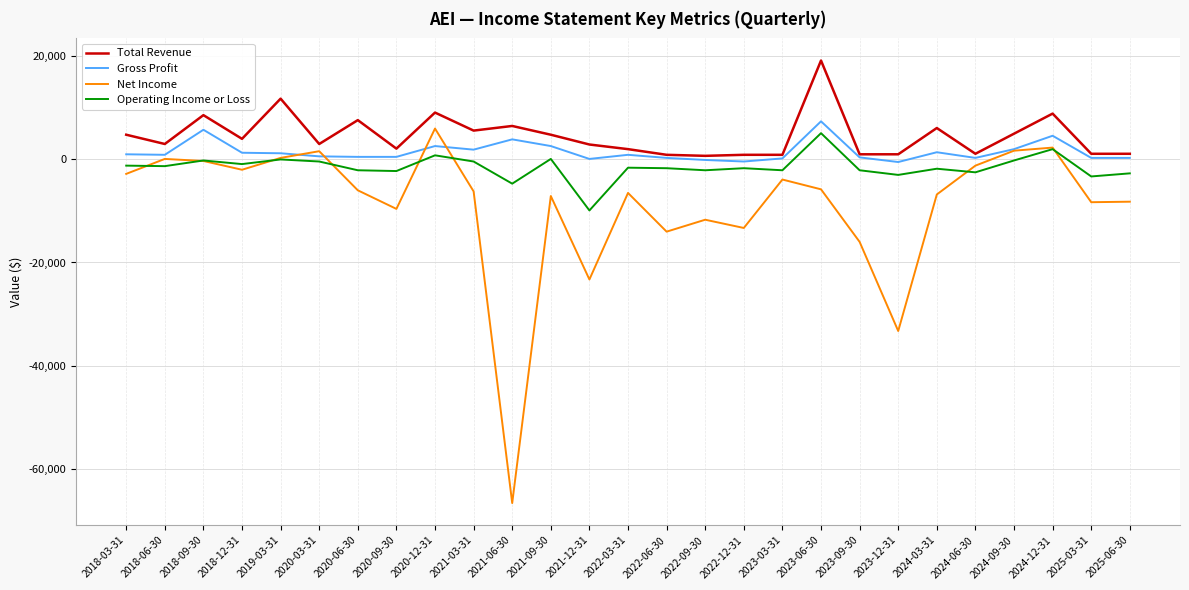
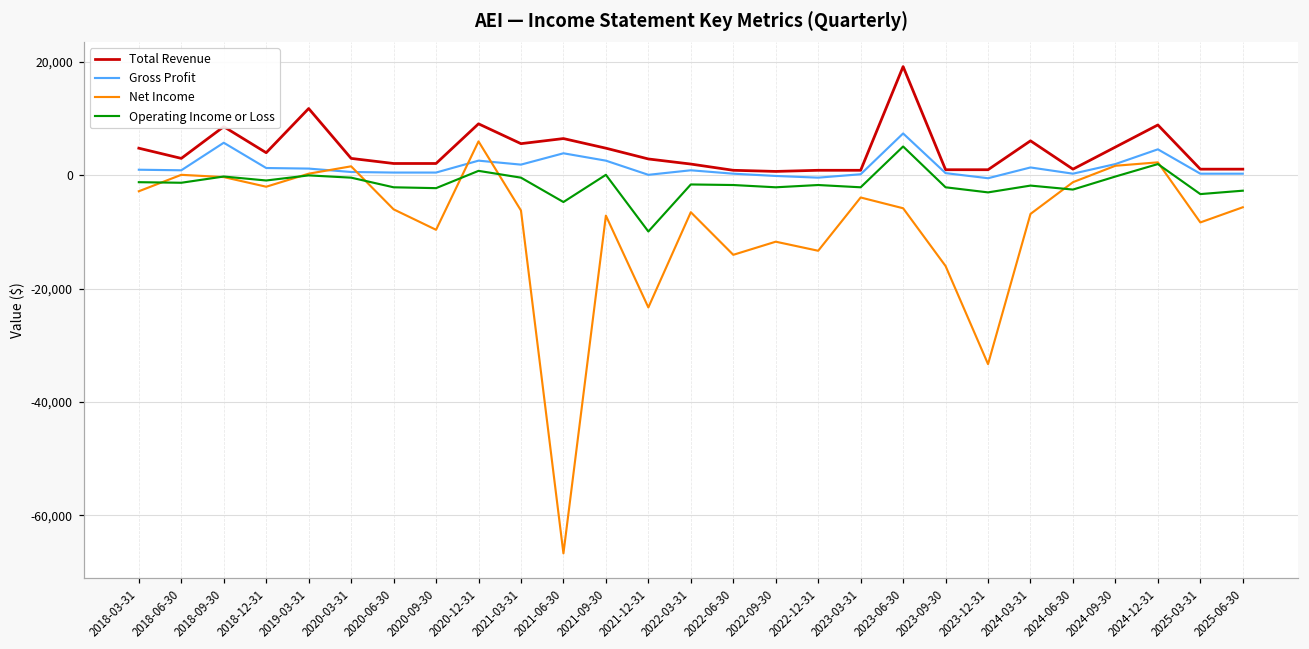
  {
    "Total Revenue": {
      "2018-03-31": "5,000",
      "2018-06-30": "3,000",
      "2018-09-30": "9,000",
      "2018-12-31": "4,000",
      "2019-03-31": "12,000",
      "2020-03-31": "3,000",
-     "2020-06-30": "8,000",
+     "2020-06-30": "2,000",
      "2020-09-30": "2,000",
      "2020-12-31": "9,000",
      "2021-03-31": "6,000",
      "2021-06-30": "7,000",
      "2021-09-30": "5,000",
      "2021-12-31": "3,000",
      "2022-03-31": "2,000",
      "2022-06-30": "1,000",
      "2022-09-30": "1,000",
      "2022-12-31": "1,000",
      "2023-03-31": "1,000",
      "2023-06-30": "19,000",
      "2023-09-30": "1,000",
      "2023-12-31": "1,000",
      "2024-03-31": "6,000",
      "2024-06-30": "1,000",
      "2024-09-30": "5,000",
      "2024-12-31": "9,000",
      "2025-03-31": "1,000",
      "2025-06-30": "1,000"
    },
    "Gross Profit": {
      "2018-03-31": "1,000",
      "2018-06-30": "1,000",
      "2018-09-30": "6,000",
      "2018-12-31": "1,000",
      "2019-03-31": "1,000",
      "2020-03-31": "1,000",
      "2020-06-30": "1,000",
      "2020-09-30": "1,000",
      "2020-12-31": "3,000",
      "2021-03-31": "2,000",
      "2021-06-30": "4,000",
      "2021-09-30": "3,000",
      "2021-12-31": "0",
      "2022-03-31": "1,000",
      "2022-06-30": "0",
      "2022-09-30": "0",
      "2022-12-31": "0",
      "2023-03-31": "0",
      "2023-06-30": "7,000",
      "2023-09-30": "0",
      "2023-12-31": "-1,000",
      "2024-03-31": "1,000",
      "2024-06-30": "0",
      "2024-12-31": "5,000",
      "2025-03-31": "0",
      "2025-06-30": "0"
    },
    "Net Income": {
      "2018-03-31": "-3,000",
      "2018-06-30": "0",
      "2018-12-31": "-2,000",
      "2020-03-31": "2,000",
      "2020-06-30": "-6,000",
      "2020-09-30": "-10,000",
      "2020-12-31": "6,000",
      "2021-03-31": "-6,000",
      "2021-06-30": "-67,000",
      "2021-09-30": "-7,000",
      "2021-12-31": "-23,000",
      "2022-03-31": "-7,000",
      "2022-06-30": "-14,000",
      "2022-09-30": "-12,000",
      "2022-12-31": "-13,000",
      "2023-03-31": "-4,000",
      "2023-06-30": "-6,000",
      "2023-09-30": "-16,000",
      "2023-12-31": "-33,000",
      "2024-03-31": "-7,000",
      "2024-06-30": "-1,000",
      "2025-03-31": "-8,000",
-     "2025-06-30": "-8,000"
+     "2025-06-30": "-6,000"
    },
    "Operating Income or Loss": {
      "2018-03-31": "-1,000",
      "2018-06-30": "-1,000",
      "2018-12-31": "-1,000",
      "2020-03-31": "0",
      "2020-06-30": "-2,000",
      "2020-09-30": "-2,000",
      "2020-12-31": "1,000",
      "2021-03-31": "0",
      "2021-06-30": "-5,000",
      "2021-09-30": "0",
      "2021-12-31": "-10,000",
      "2022-03-31": "-2,000",
      "2022-06-30": "-2,000",
      "2022-09-30": "-2,000",
      "2022-12-31": "-2,000",
      "2023-03-31": "-2,000",
      "2023-06-30": "5,000",
      "2023-09-30": "-2,000",
      "2023-12-31": "-3,000",
      "2024-03-31": "-2,000",
      "2024-06-30": "-3,000",
      "2024-09-30": "0",
      "2025-03-31": "-3,000",
      "2025-06-30": "-3,000"
    }
  }
